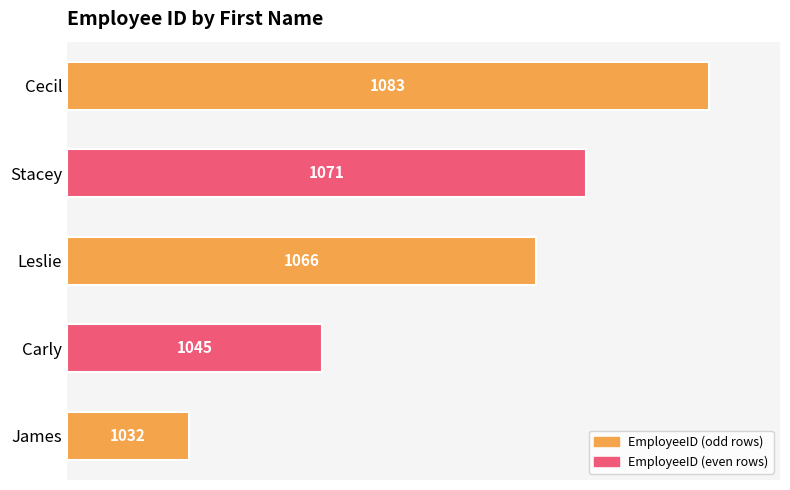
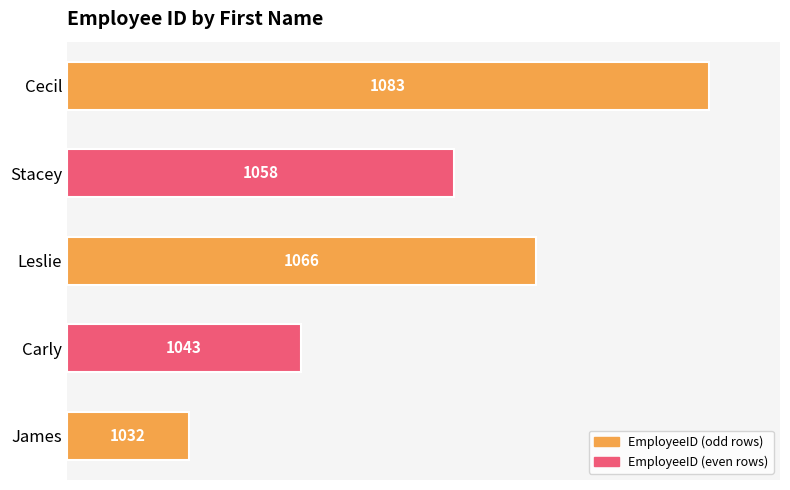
  {
-   "Stacey": 1071,
-   "Carly": 1045
+   "Stacey": 1058,
+   "Carly": 1043
  }
